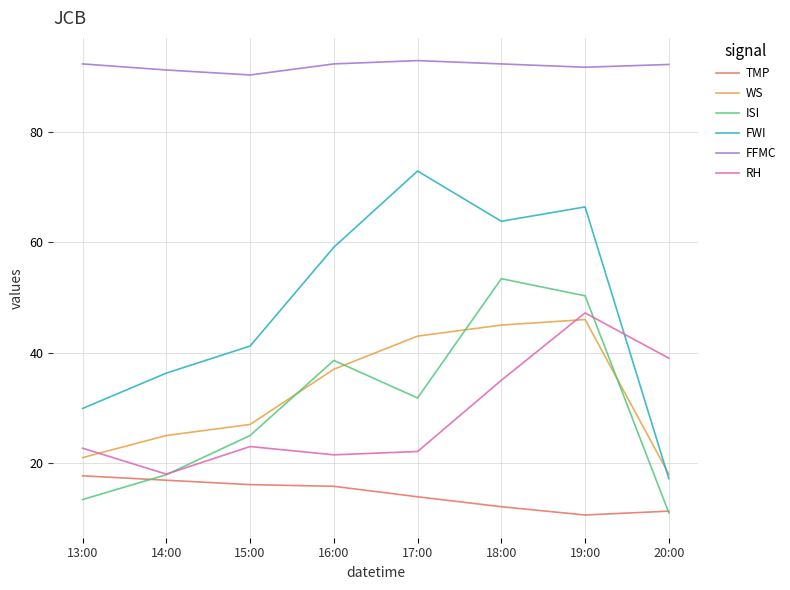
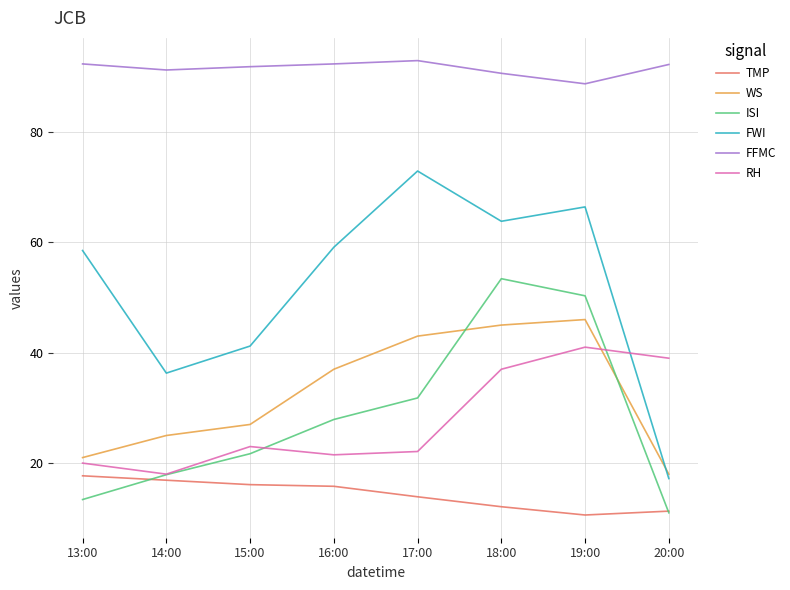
  {
    "ISI": {
      "13:00": 13,
-     "15:00": 25,
-     "16:00": 39,
+     "15:00": 22,
+     "16:00": 28,
      "17:00": 32,
      "18:00": 53,
      "19:00": 50
    },
    "FWI": {
-     "13:00": 30,
+     "13:00": 59,
      "14:00": 36,
      "15:00": 41,
      "16:00": 59,
      "17:00": 73,
      "18:00": 64,
      "19:00": 66,
      "20:00": 17
    },
    "FFMC": {
      "13:00": 92,
      "14:00": 91,
-     "15:00": 90,
+     "15:00": 92,
      "16:00": 92,
      "17:00": 93,
-     "18:00": 92,
-     "19:00": 92,
+     "18:00": 91,
+     "19:00": 89,
      "20:00": 92
    },
    "RH": {
-     "13:00": 23,
+     "13:00": 20,
      "15:00": 23,
      "16:00": 22,
      "17:00": 22,
-     "18:00": 35,
-     "19:00": 47,
+     "18:00": 37,
+     "19:00": 41,
      "20:00": 39
    }
  }
